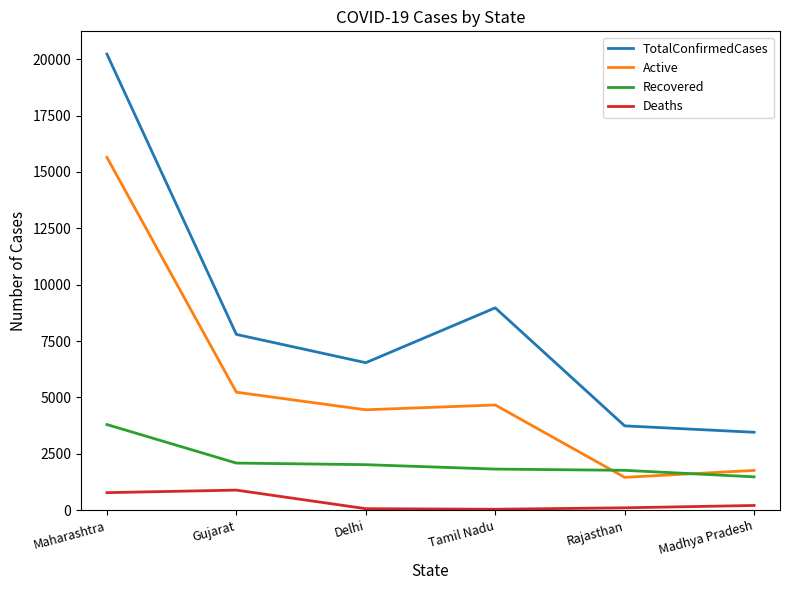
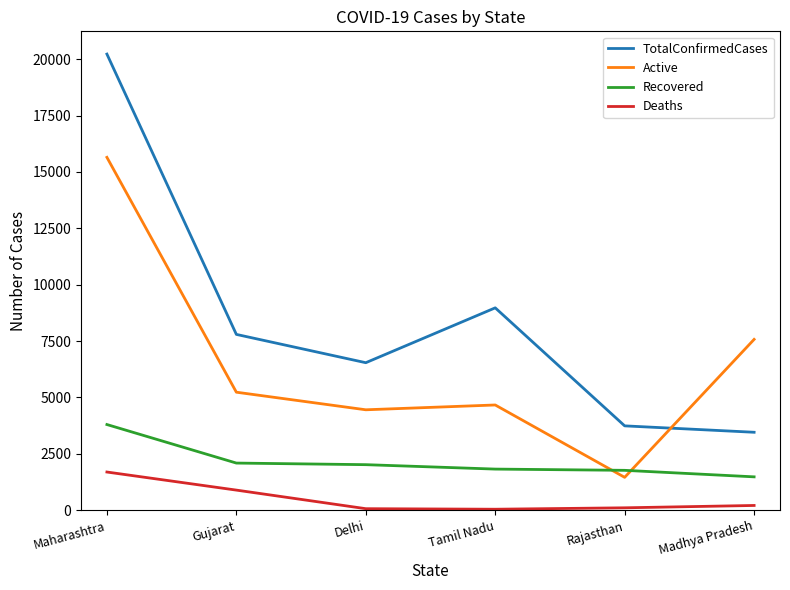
  {
    "TotalConfirmedCases": {
      "Maharashtra": 20200,
      "Gujarat": 7800,
      "Delhi": 6500,
      "Tamil Nadu": 9000,
      "Rajasthan": 3700,
      "Madhya Pradesh": 3500
    },
    "Active": {
      "Maharashtra": 15600,
      "Gujarat": 5200,
      "Delhi": 4500,
      "Tamil Nadu": 4700,
      "Rajasthan": 1500,
-     "Madhya Pradesh": 1800
+     "Madhya Pradesh": 7600
    },
    "Recovered": {
      "Maharashtra": 3800,
      "Gujarat": 2100,
      "Delhi": 2000,
      "Tamil Nadu": 1800,
      "Rajasthan": 1800,
      "Madhya Pradesh": 1500
    },
    "Deaths": {
-     "Maharashtra": 800,
+     "Maharashtra": 1700,
      "Gujarat": 900,
      "Delhi": 100,
      "Tamil Nadu": 0,
      "Rajasthan": 100,
      "Madhya Pradesh": 200
    }
  }
